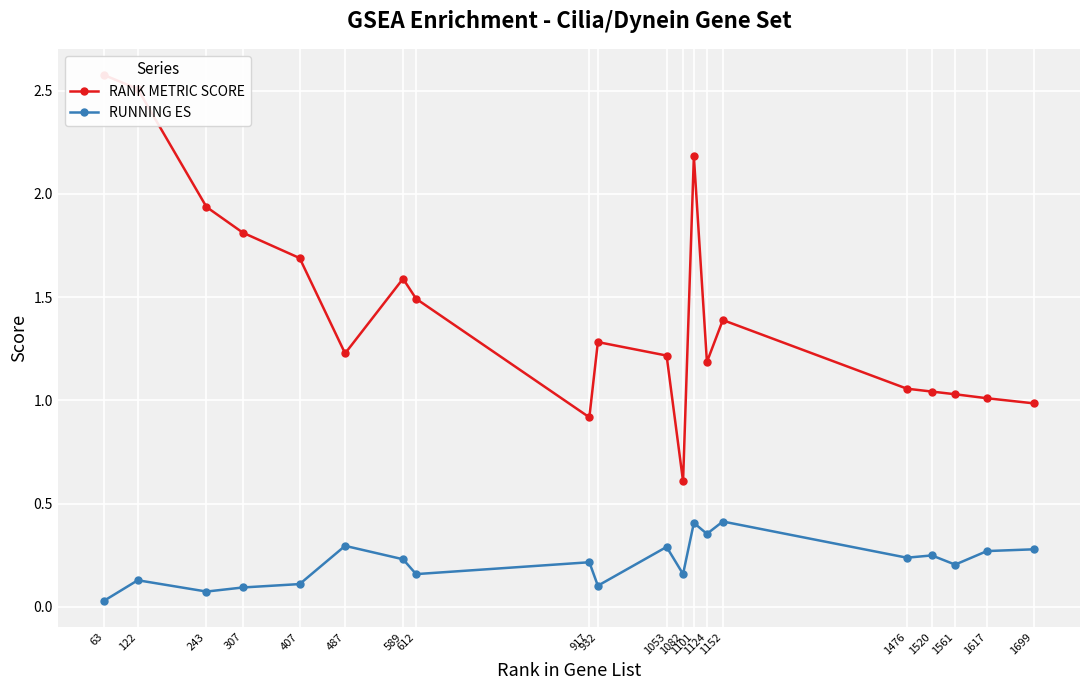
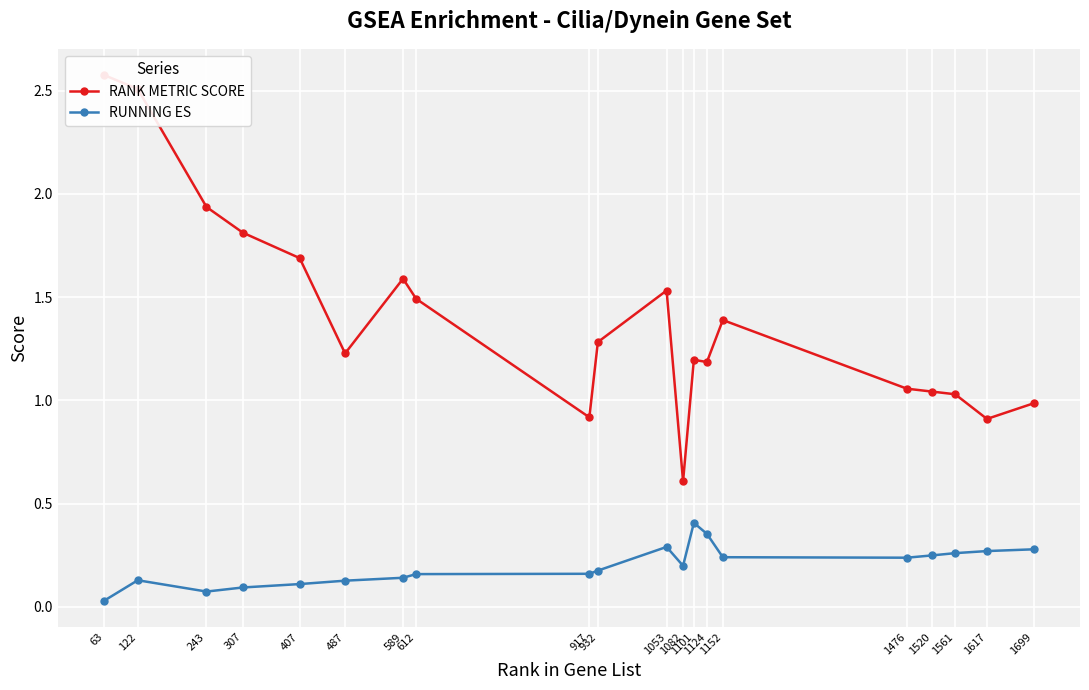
  {
    "RANK METRIC SCORE": {
      "243": 1.94,
      "307": 1.81,
      "407": 1.69,
      "487": 1.23,
      "589": 1.59,
      "612": 1.49,
      "917": 0.92,
      "932": 1.28,
-     "1053": 1.22,
+     "1053": 1.53,
      "1082": 0.61,
-     "1101": 2.18,
+     "1101": 1.20,
      "1124": 1.19,
      "1152": 1.39,
      "1476": 1.06,
      "1520": 1.04,
      "1561": 1.03,
-     "1617": 1.01,
+     "1617": 0.91,
      "1699": 0.99
    },
    "RUNNING ES": {
      "63": 0.03,
      "122": 0.13,
      "243": 0.07,
      "307": 0.09,
      "407": 0.11,
-     "487": 0.29,
-     "589": 0.23,
+     "487": 0.13,
+     "589": 0.14,
      "612": 0.16,
-     "917": 0.22,
-     "932": 0.10,
+     "917": 0.16,
+     "932": 0.17,
      "1053": 0.29,
-     "1082": 0.16,
+     "1082": 0.20,
      "1101": 0.41,
      "1124": 0.35,
-     "1152": 0.41,
+     "1152": 0.24,
      "1476": 0.24,
      "1520": 0.25,
-     "1561": 0.20,
+     "1561": 0.26,
      "1617": 0.27,
      "1699": 0.28
    }
  }
